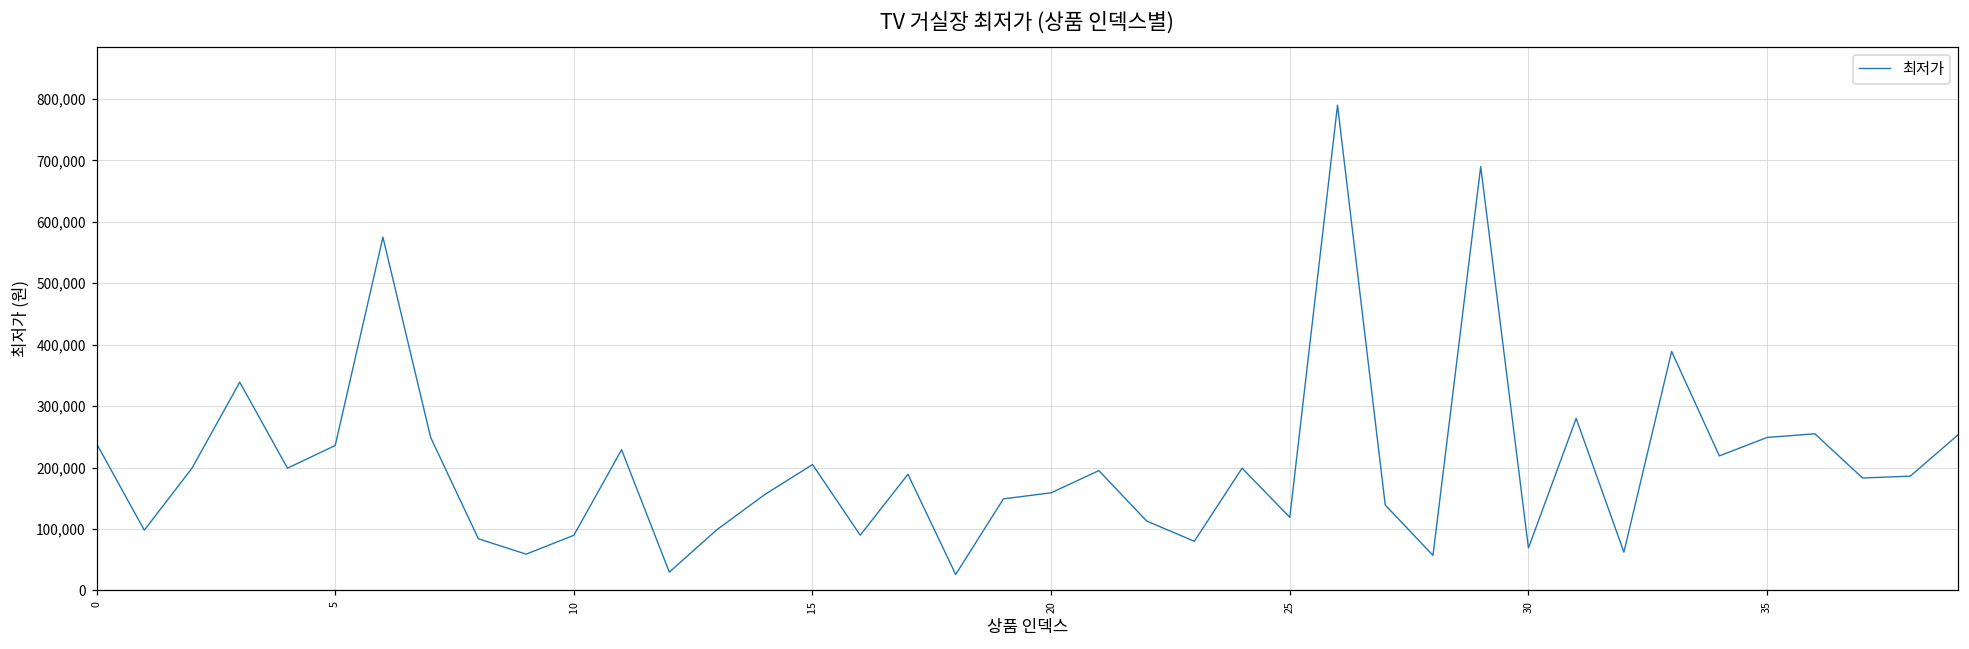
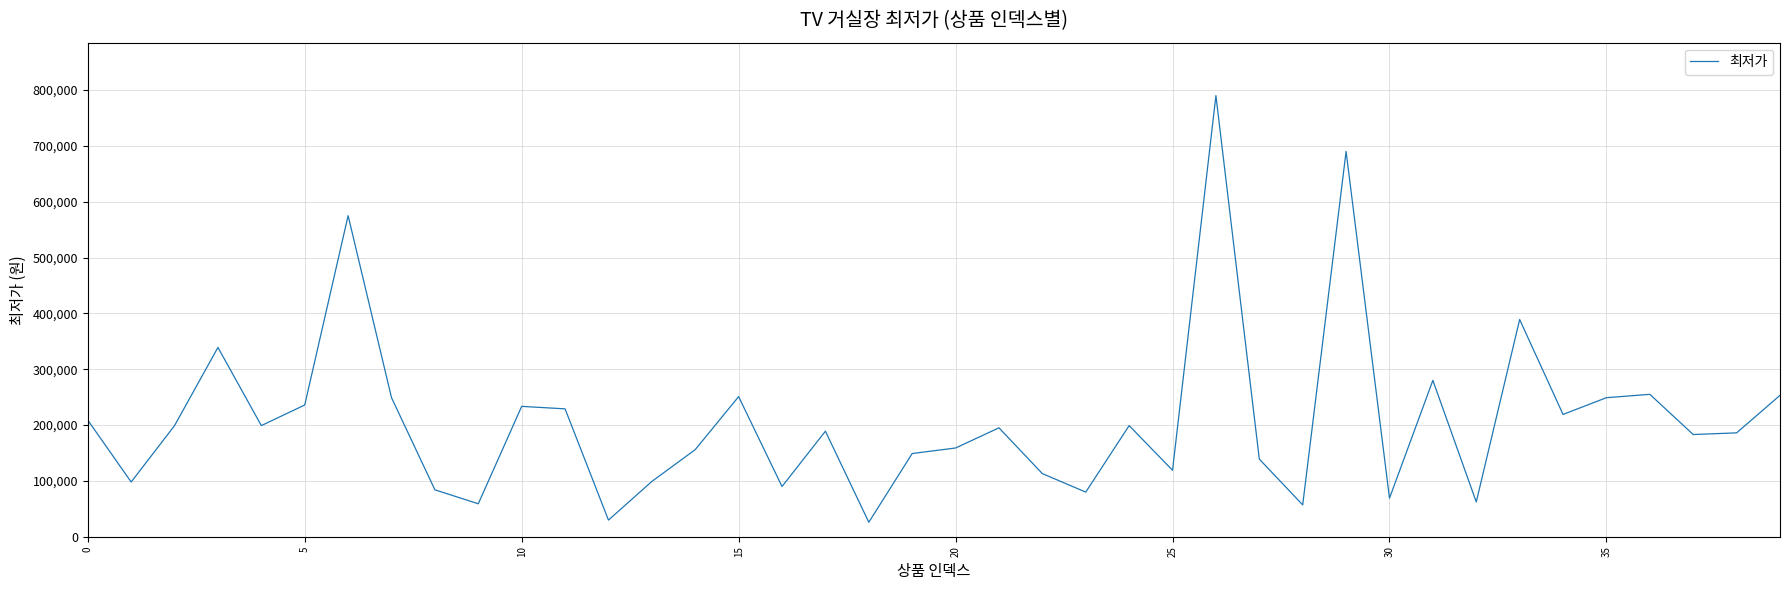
  {
-   "0": "240,000",
+   "0": "210,000",
    "5": "240,000",
-   "10": "90,000",
-   "15": "200,000",
+   "10": "230,000",
+   "15": "250,000",
    "20": "160,000",
    "25": "120,000",
    "30": "70,000",
    "35": "250,000"
  }
